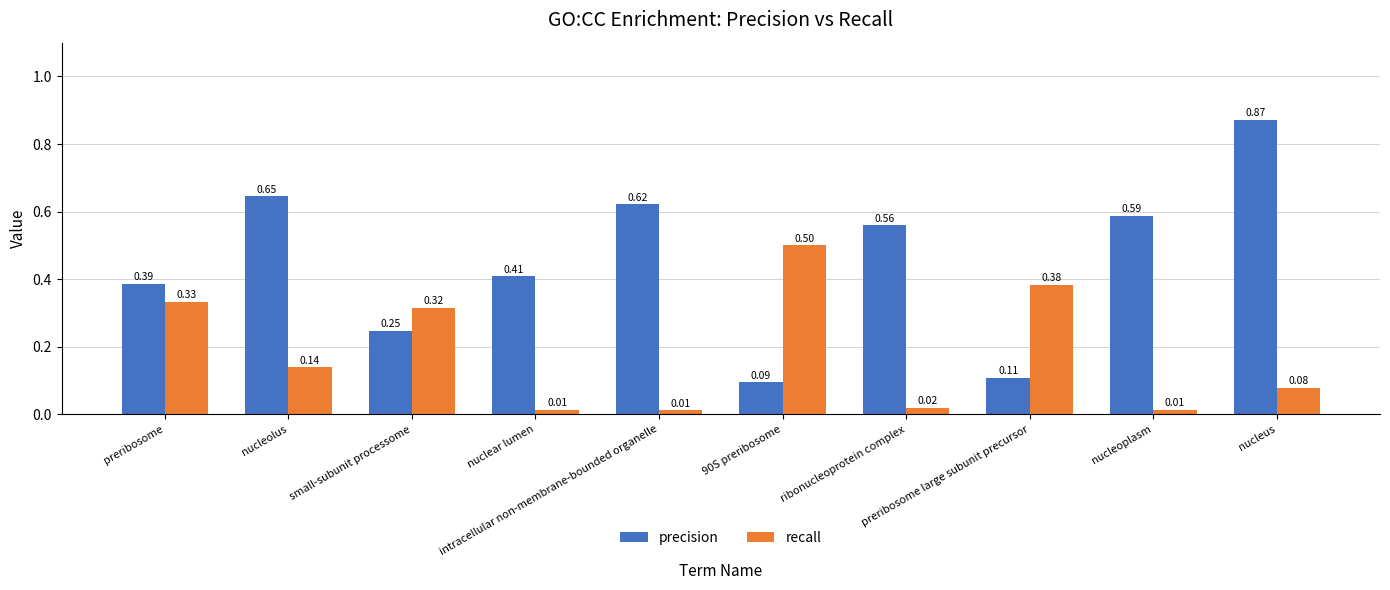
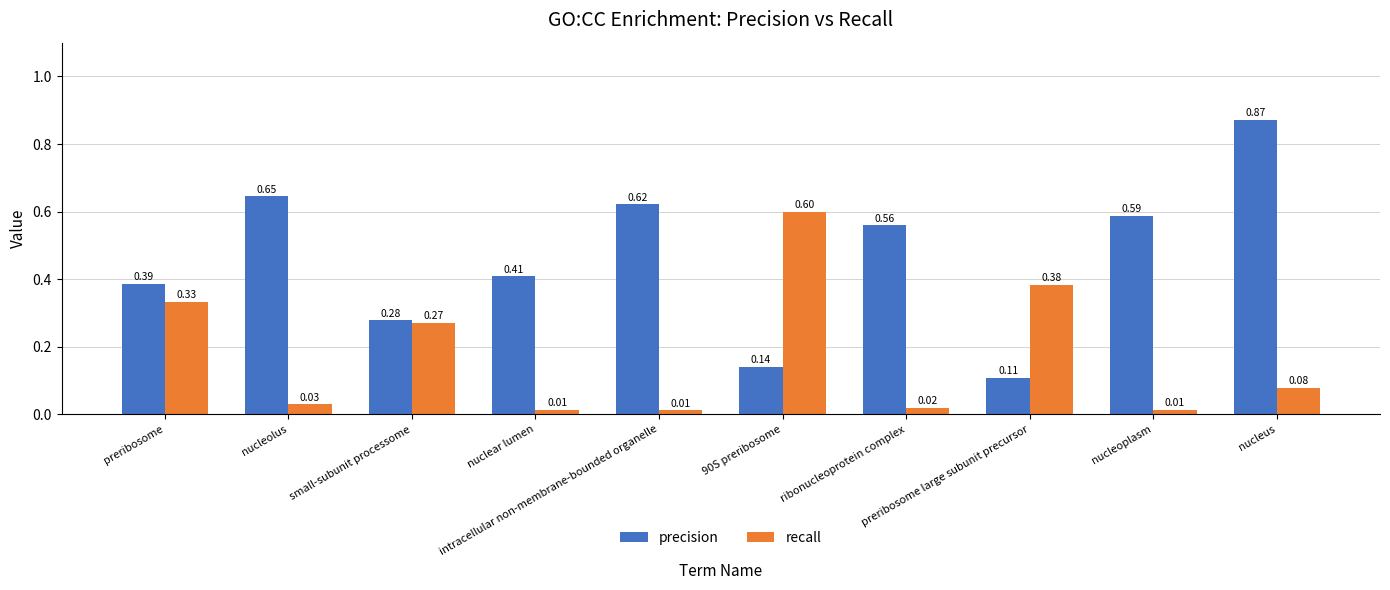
  {
    "precision": {
      "preribosome": 0.39,
      "nucleolus": 0.65,
-     "small-subunit processome": 0.25,
+     "small-subunit processome": 0.28,
      "nuclear lumen": 0.41,
      "intracellular non-membrane-bounded organelle": 0.62,
-     "90S preribosome": 0.09,
+     "90S preribosome": 0.14,
      "ribonucleoprotein complex": 0.56,
      "preribosome large subunit precursor": 0.11,
      "nucleoplasm": 0.59,
      "nucleus": 0.87
    },
    "recall": {
      "preribosome": 0.33,
-     "nucleolus": 0.14,
-     "small-subunit processome": 0.32,
+     "nucleolus": 0.03,
+     "small-subunit processome": 0.27,
      "nuclear lumen": 0.01,
      "intracellular non-membrane-bounded organelle": 0.01,
-     "90S preribosome": 0.50,
+     "90S preribosome": 0.60,
      "ribonucleoprotein complex": 0.02,
      "preribosome large subunit precursor": 0.38,
      "nucleoplasm": 0.01,
      "nucleus": 0.08
    }
  }
